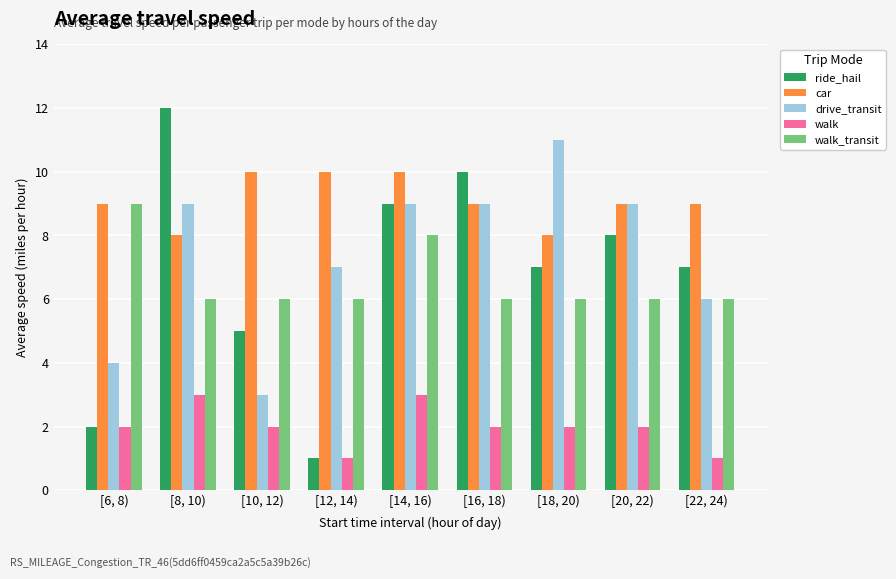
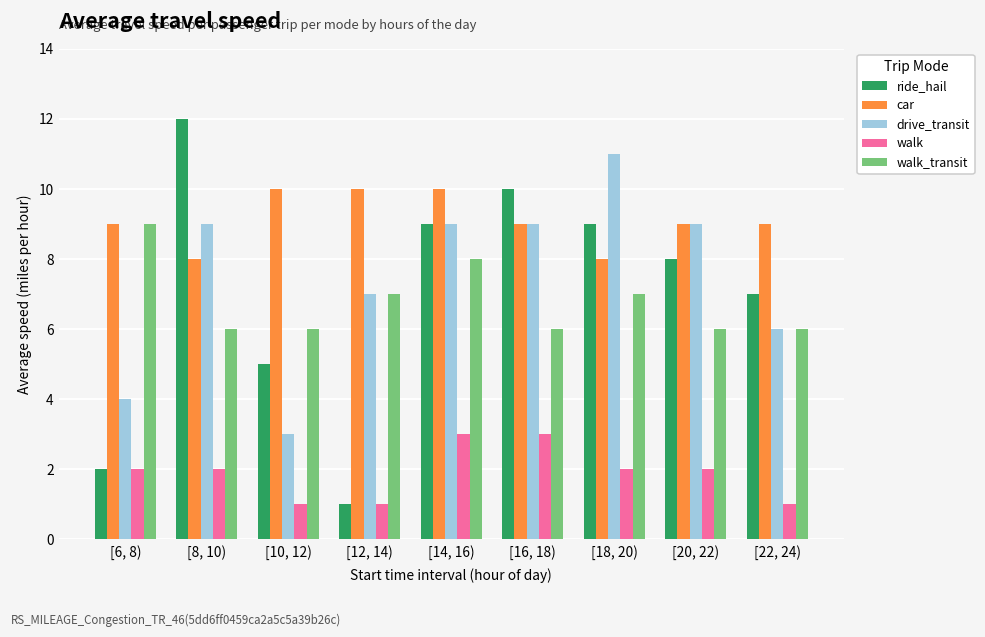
  {
    "ride_hail": {
      "[6, 8)": 2,
      "[8, 10)": 12,
      "[10, 12)": 5,
      "[12, 14)": 1,
      "[14, 16)": 9,
      "[16, 18)": 10,
-     "[18, 20)": 7,
+     "[18, 20)": 9,
      "[20, 22)": 8,
      "[22, 24)": 7
    },
    "car": {
      "[6, 8)": 9,
      "[8, 10)": 8,
      "[10, 12)": 10,
      "[12, 14)": 10,
      "[14, 16)": 10,
      "[16, 18)": 9,
      "[18, 20)": 8,
      "[20, 22)": 9,
      "[22, 24)": 9
    },
    "drive_transit": {
      "[6, 8)": 4,
      "[8, 10)": 9,
      "[10, 12)": 3,
      "[12, 14)": 7,
      "[14, 16)": 9,
      "[16, 18)": 9,
      "[18, 20)": 11,
      "[20, 22)": 9,
      "[22, 24)": 6
    },
    "walk": {
      "[6, 8)": 2,
-     "[8, 10)": 3,
-     "[10, 12)": 2,
+     "[8, 10)": 2,
+     "[10, 12)": 1,
      "[12, 14)": 1,
      "[14, 16)": 3,
-     "[16, 18)": 2,
+     "[16, 18)": 3,
      "[18, 20)": 2,
      "[20, 22)": 2,
      "[22, 24)": 1
    },
    "walk_transit": {
      "[6, 8)": 9,
      "[8, 10)": 6,
      "[10, 12)": 6,
-     "[12, 14)": 6,
+     "[12, 14)": 7,
      "[14, 16)": 8,
      "[16, 18)": 6,
-     "[18, 20)": 6,
+     "[18, 20)": 7,
      "[20, 22)": 6,
      "[22, 24)": 6
    }
  }
